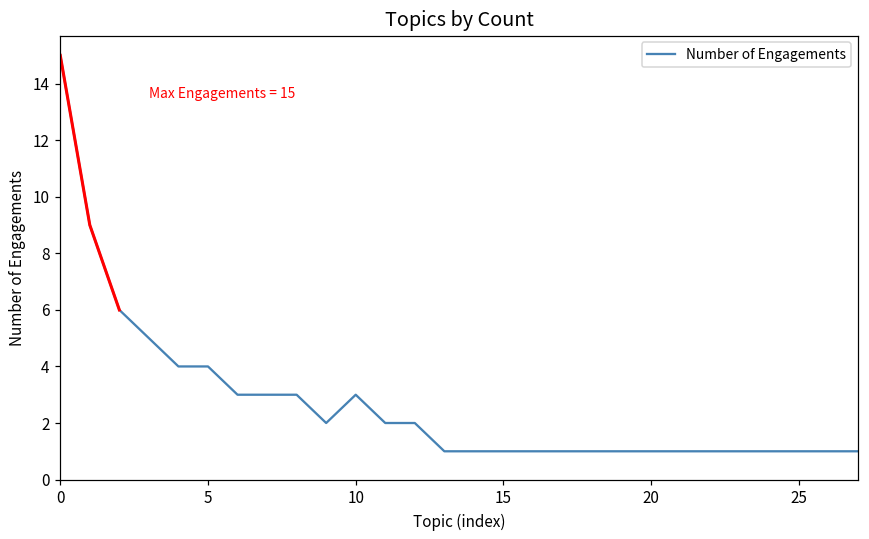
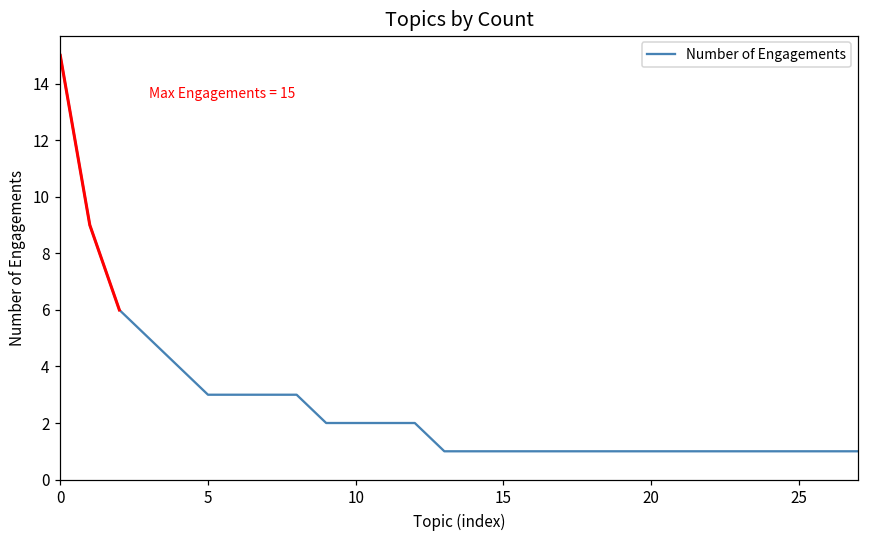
  {
    "Number of Engagements": {
-     "5": 4,
-     "10": 3,
+     "5": 3,
+     "10": 2,
      "15": 1,
      "20": 1,
      "25": 1
    }
  }
